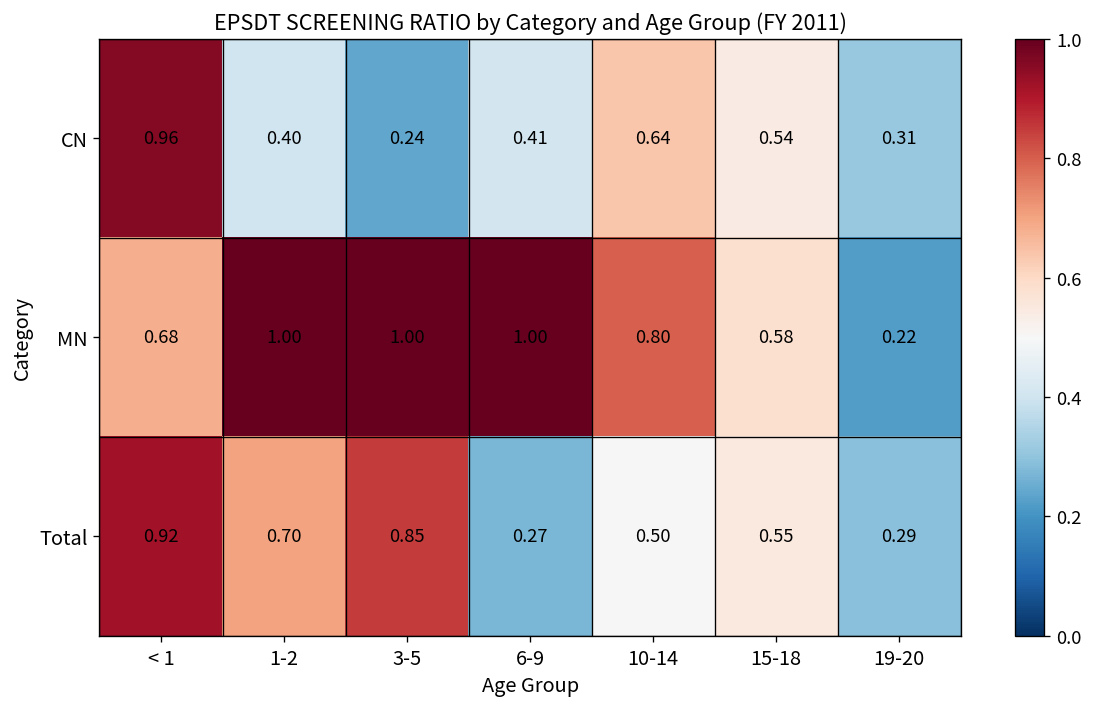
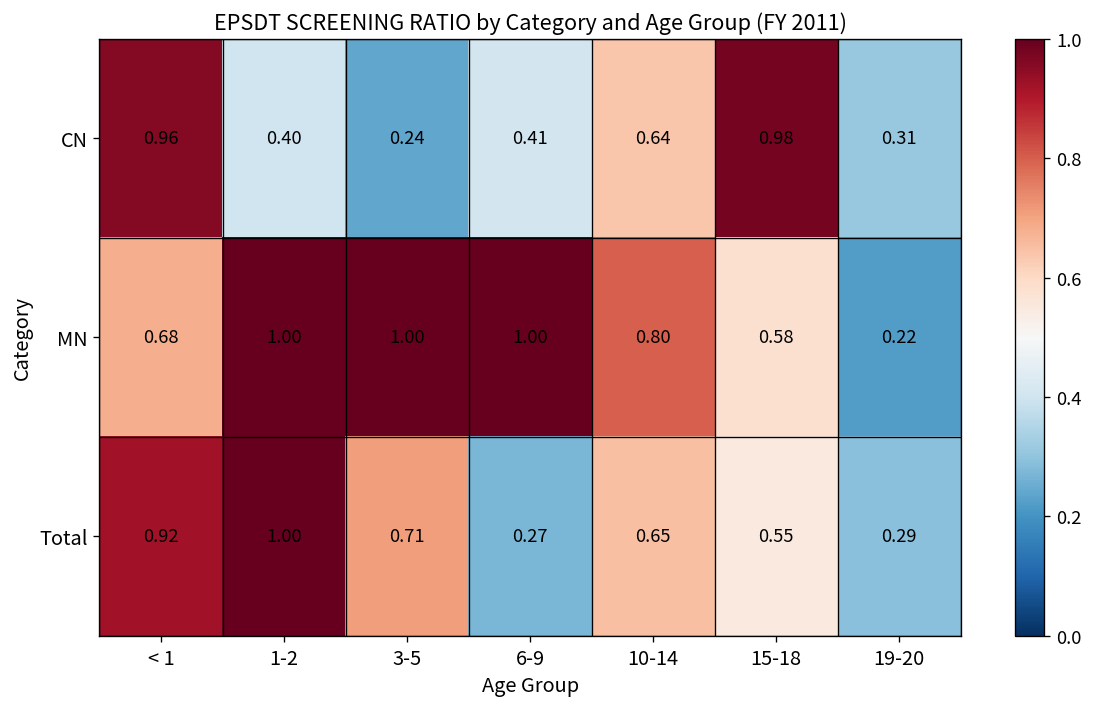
  {
    "CN": {
      "< 1": 0.96,
      "1-2": 0.40,
      "3-5": 0.24,
      "6-9": 0.41,
      "10-14": 0.64,
-     "15-18": 0.54,
+     "15-18": 0.98,
      "19-20": 0.31
    },
    "MN": {
      "< 1": 0.68,
      "1-2": 1.00,
      "3-5": 1.00,
      "6-9": 1.00,
      "10-14": 0.80,
      "15-18": 0.58,
      "19-20": 0.22
    },
    "Total": {
      "< 1": 0.92,
-     "1-2": 0.70,
-     "3-5": 0.85,
+     "1-2": 1.00,
+     "3-5": 0.71,
      "6-9": 0.27,
-     "10-14": 0.50,
+     "10-14": 0.65,
      "15-18": 0.55,
      "19-20": 0.29
    }
  }
